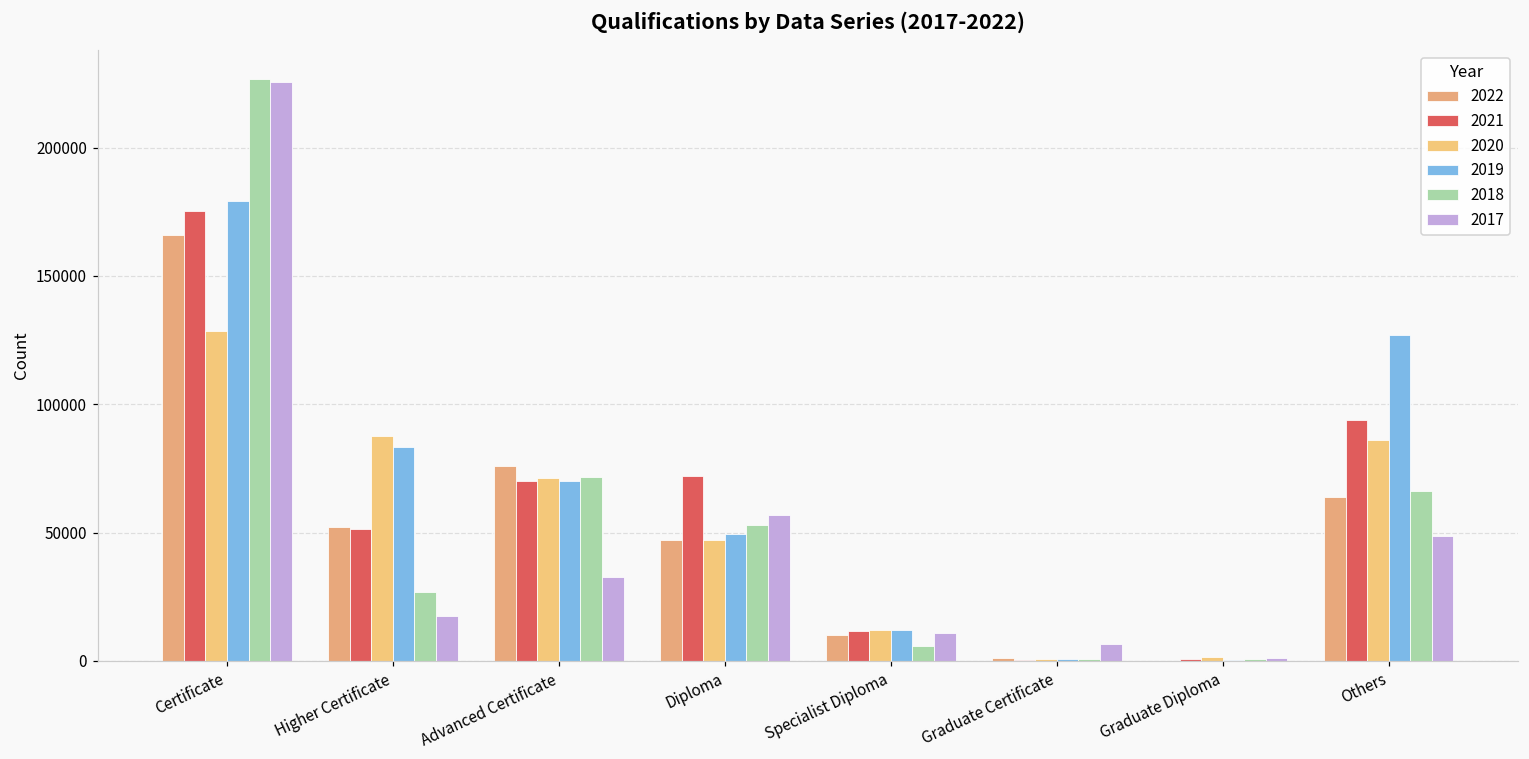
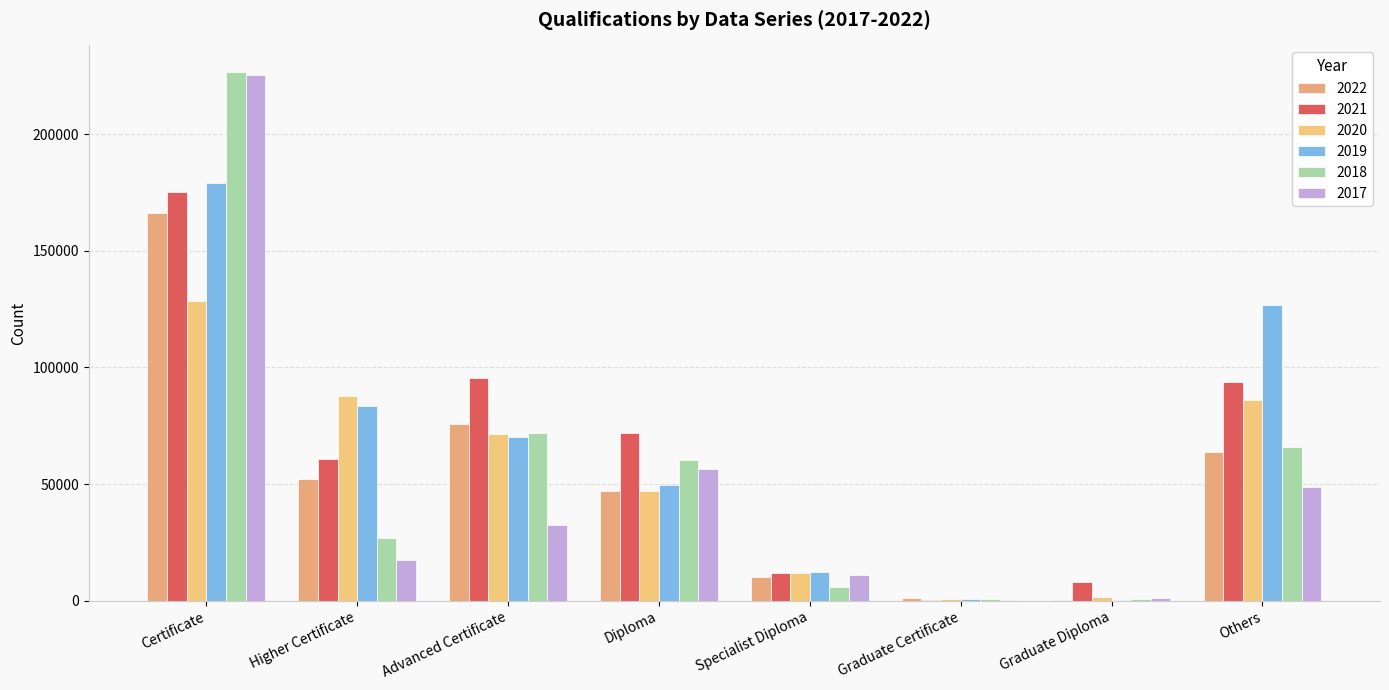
  {
    "2021": {
      "Certificate": 175000,
-     "Higher Certificate": 51000,
-     "Advanced Certificate": 70000,
+     "Higher Certificate": 61000,
+     "Advanced Certificate": 96000,
      "Diploma": 72000,
      "Specialist Diploma": 12000,
-     "Graduate Diploma": 1000,
+     "Graduate Diploma": 8000,
      "Others": 94000
    },
    "2019": {
      "Certificate": 179000,
      "Higher Certificate": 83000,
      "Advanced Certificate": 70000,
      "Diploma": 49000,
      "Specialist Diploma": 12000,
      "Others": 127000
    },
    "2018": {
      "Certificate": 227000,
      "Higher Certificate": 27000,
      "Advanced Certificate": 72000,
-     "Diploma": 53000,
+     "Diploma": 60000,
      "Specialist Diploma": 6000,
      "Others": 66000
    },
    "2017": {
      "Certificate": 225000,
      "Higher Certificate": 17000,
      "Advanced Certificate": 33000,
      "Diploma": 57000,
      "Specialist Diploma": 11000,
-     "Graduate Certificate": 7000,
+     "Graduate Certificate": 0,
      "Others": 49000
    }
  }
